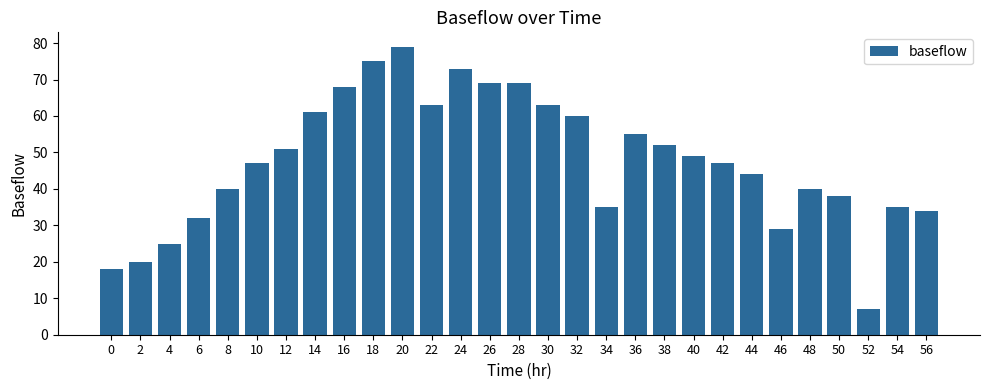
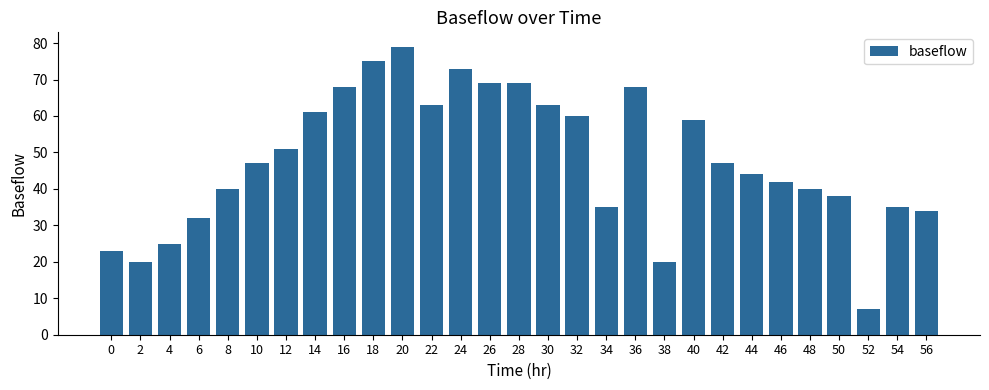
  {
-   "0": 18,
+   "0": 23,
    "2": 20,
    "4": 25,
    "6": 32,
    "8": 40,
    "10": 47,
    "12": 51,
    "14": 61,
    "16": 68,
    "18": 75,
    "20": 79,
    "22": 63,
    "24": 73,
    "26": 69,
    "28": 69,
    "30": 63,
    "32": 60,
    "34": 35,
-   "36": 55,
-   "38": 52,
-   "40": 49,
+   "36": 68,
+   "38": 20,
+   "40": 59,
    "42": 47,
    "44": 44,
-   "46": 29,
+   "46": 42,
    "48": 40,
    "50": 38,
    "52": 7,
    "54": 35,
    "56": 34
  }
